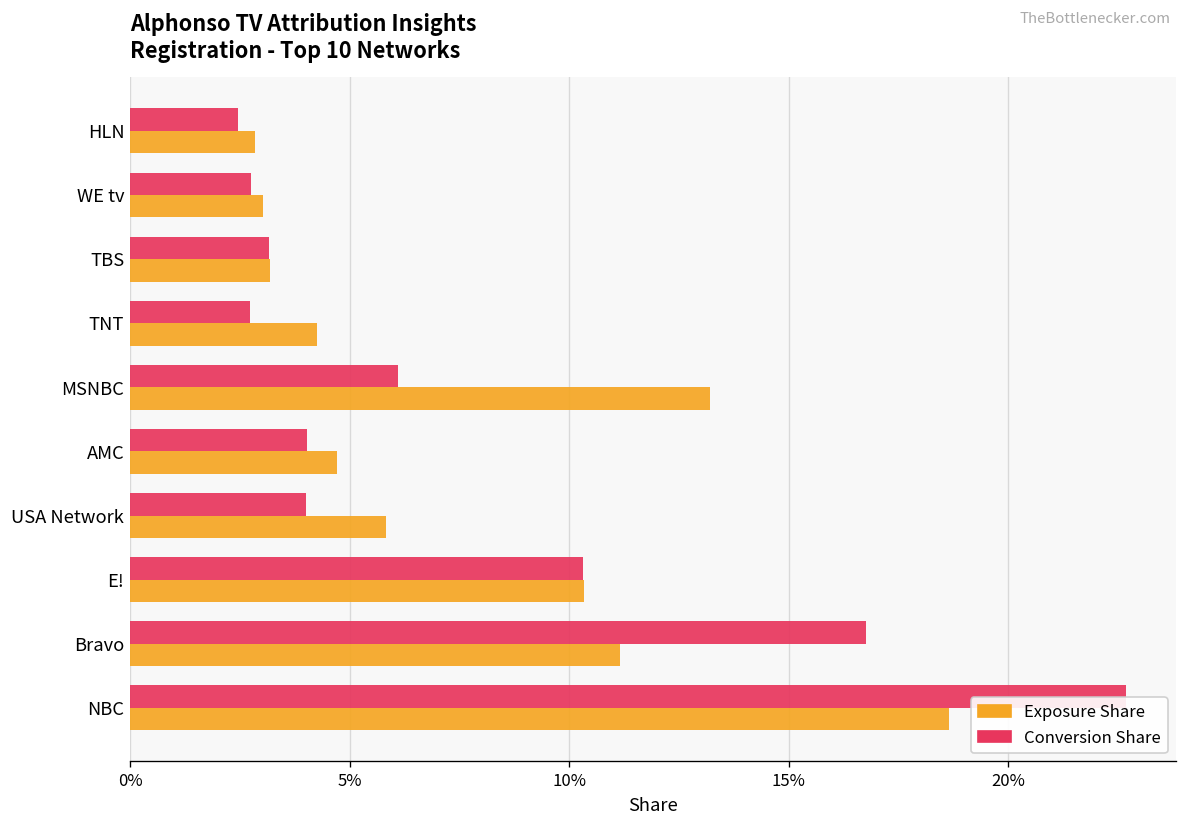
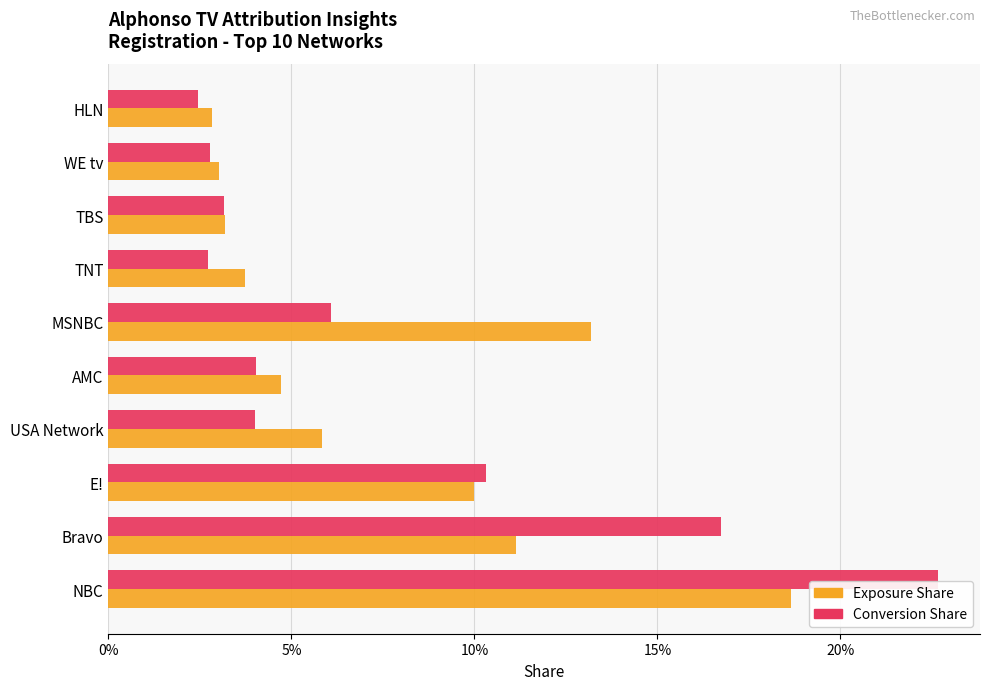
  {
    "Exposure Share": {
      "HLN": "2.8%",
      "WE tv": "3.0%",
      "TBS": "3.2%",
-     "TNT": "4.3%",
+     "TNT": "3.7%",
      "MSNBC": "13.2%",
      "AMC": "4.7%",
      "USA Network": "5.8%",
-     "E!": "10.3%",
+     "E!": "10.0%",
      "Bravo": "11.1%",
      "NBC": "18.6%"
    },
    "Conversion Share": {
      "HLN": "2.5%",
      "WE tv": "2.8%",
      "TBS": "3.2%",
      "TNT": "2.7%",
      "MSNBC": "6.1%",
      "AMC": "4.0%",
      "USA Network": "4.0%",
      "E!": "10.3%",
      "Bravo": "16.7%",
      "NBC": "22.7%"
    }
  }
